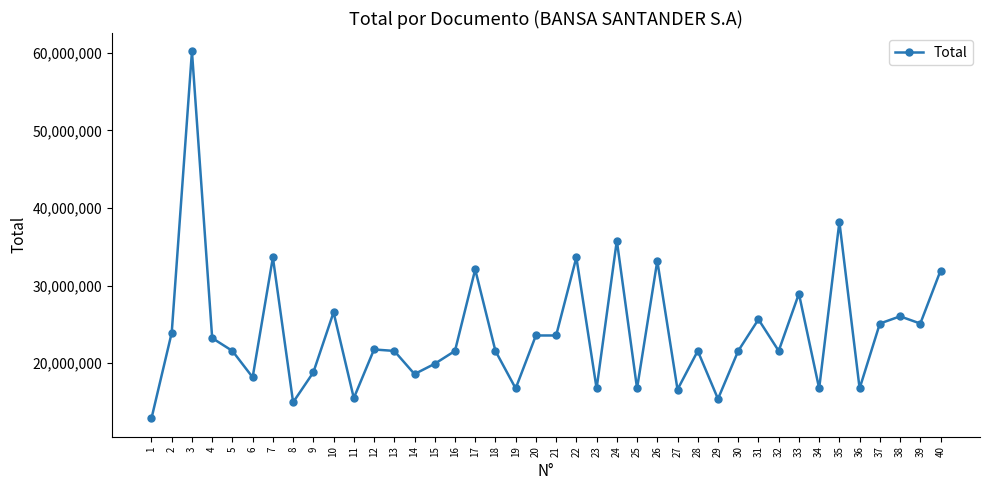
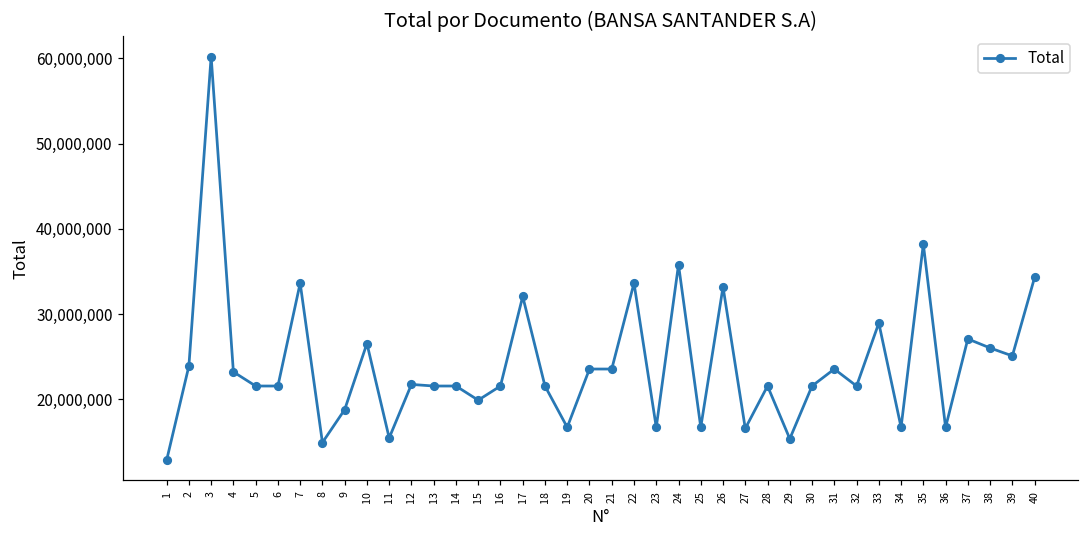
  {
    "1": "13,000,000",
    "2": "24,000,000",
    "3": "60,000,000",
    "4": "23,000,000",
    "5": "22,000,000",
-   "6": "18,000,000",
+   "6": "22,000,000",
    "7": "34,000,000",
    "8": "15,000,000",
    "9": "19,000,000",
    "10": "27,000,000",
    "11": "15,000,000",
    "12": "22,000,000",
    "13": "22,000,000",
-   "14": "19,000,000",
+   "14": "22,000,000",
    "15": "20,000,000",
    "16": "22,000,000",
    "17": "32,000,000",
    "18": "22,000,000",
    "19": "17,000,000",
    "20": "24,000,000",
    "21": "24,000,000",
    "22": "34,000,000",
    "23": "17,000,000",
    "24": "36,000,000",
    "25": "17,000,000",
    "26": "33,000,000",
    "27": "17,000,000",
    "28": "22,000,000",
    "29": "15,000,000",
    "30": "22,000,000",
-   "31": "26,000,000",
+   "31": "24,000,000",
    "32": "22,000,000",
    "33": "29,000,000",
    "34": "17,000,000",
    "35": "38,000,000",
    "36": "17,000,000",
-   "37": "25,000,000",
+   "37": "27,000,000",
    "38": "26,000,000",
    "39": "25,000,000",
-   "40": "32,000,000"
+   "40": "34,000,000"
  }
